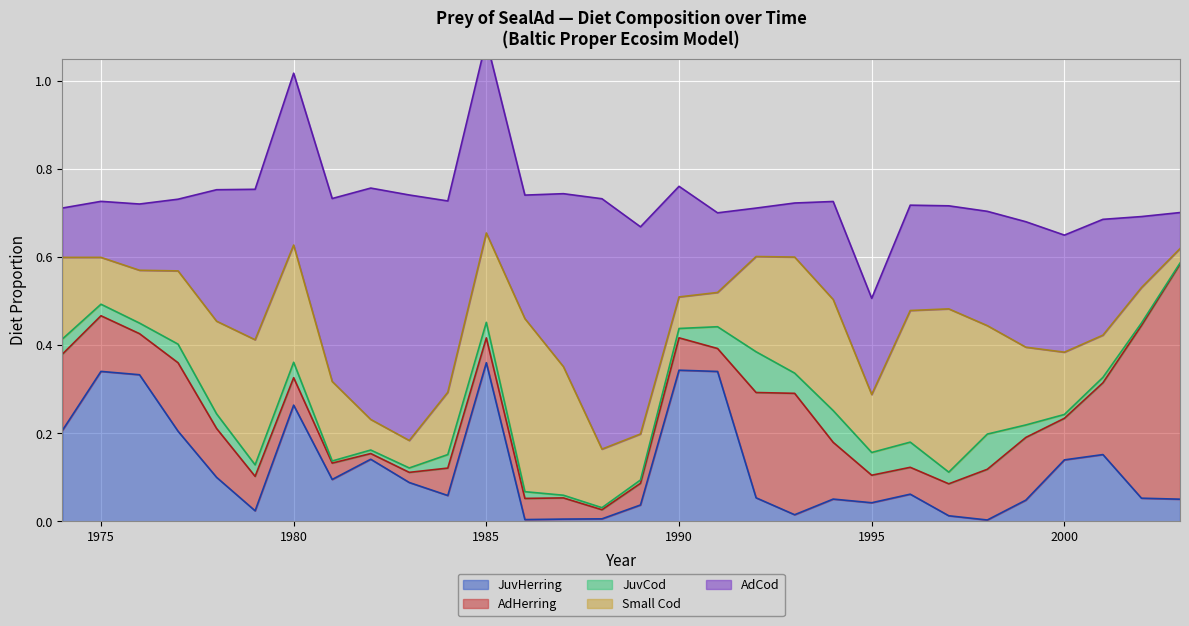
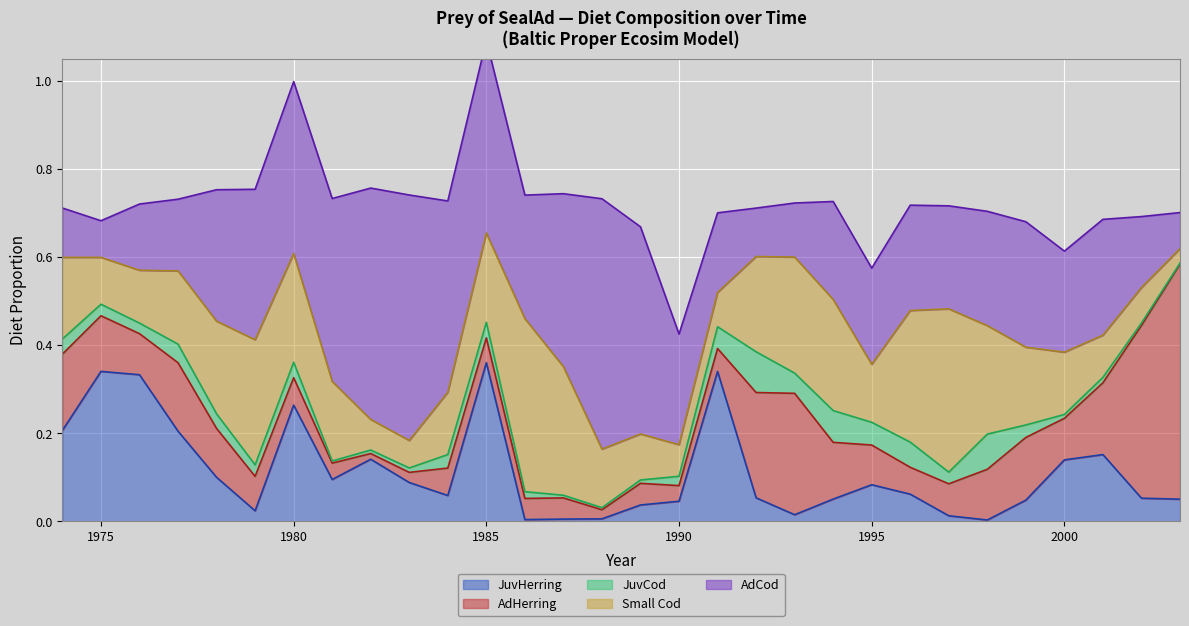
  {
    "JuvHerring": {
      "1975": 0.34,
      "1980": 0.26,
      "1985": 0.36,
-     "1990": 0.34,
-     "1995": 0.04,
+     "1990": 0.05,
+     "1995": 0.08,
      "2000": 0.14
    },
    "AdHerring": {
      "1975": 0.13,
      "1980": 0.06,
      "1985": 0.06,
-     "1990": 0.07,
-     "1995": 0.06,
+     "1990": 0.04,
+     "1995": 0.09,
      "2000": 0.09
    },
    "JuvCod": {
      "1975": 0.03,
      "1980": 0.04,
      "1985": 0.04,
      "1990": 0.02,
      "1995": 0.05,
      "2000": 0.01
    },
    "Small Cod": {
      "1975": 0.11,
-     "1980": 0.27,
+     "1980": 0.25,
      "1985": 0.20,
      "1990": 0.07,
      "1995": 0.13,
      "2000": 0.14
    },
    "AdCod": {
-     "1975": 0.13,
+     "1975": 0.08,
      "1980": 0.39,
      "1990": 0.25,
      "1995": 0.22,
-     "2000": 0.27
+     "2000": 0.23
    }
  }
